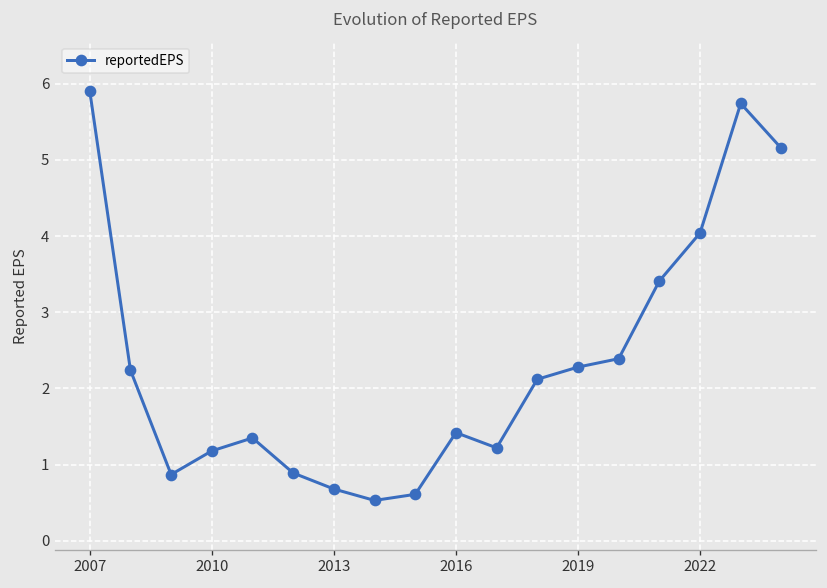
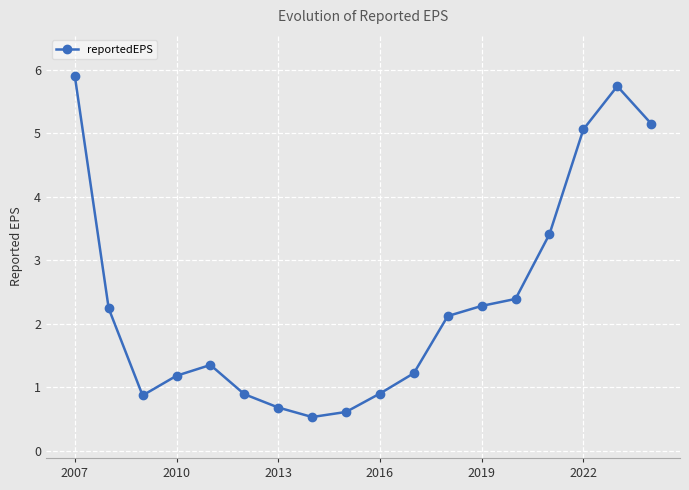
  {
    "2007": 5.9,
    "2010": 1.2,
    "2013": 0.7,
-   "2016": 1.4,
+   "2016": 0.9,
    "2019": 2.3,
-   "2022": 4.0
+   "2022": 5.1
  }
